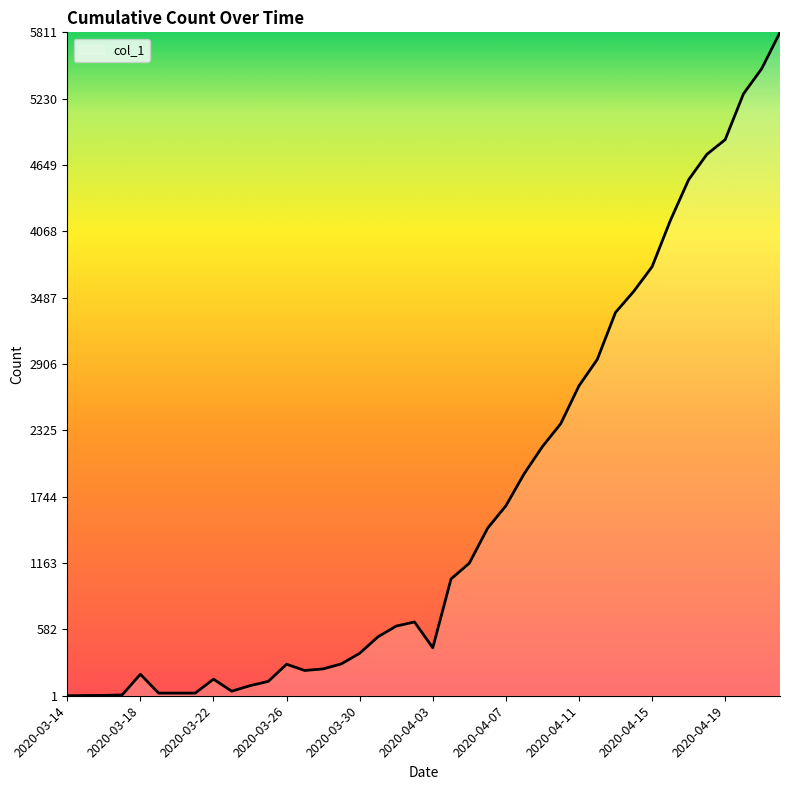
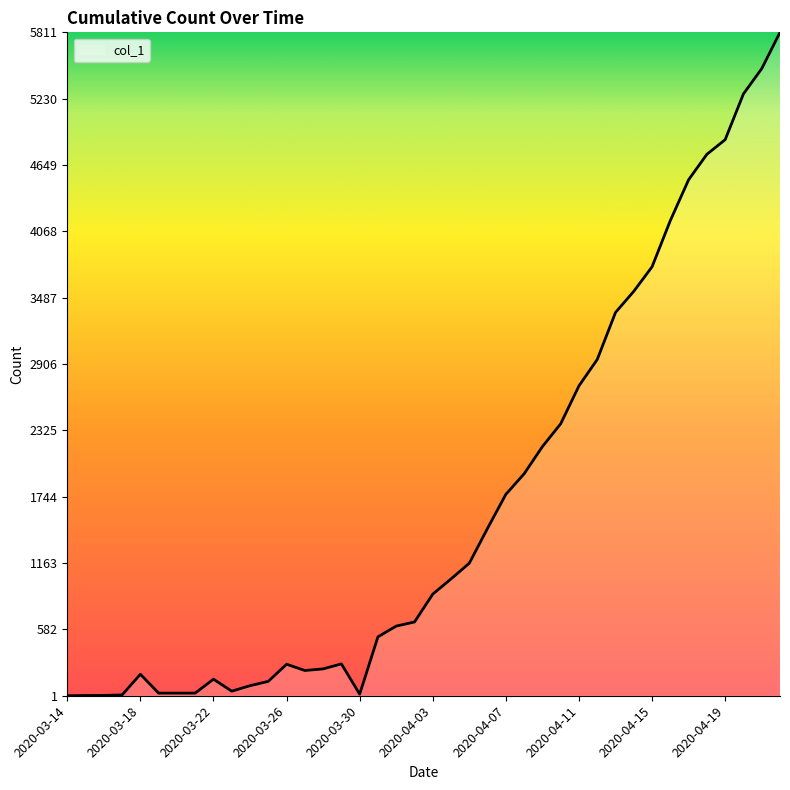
  {
    "2020-03-14": 0,
    "2020-03-18": 190,
    "2020-03-22": 150,
    "2020-03-26": 280,
-   "2020-03-30": 370,
-   "2020-04-03": 420,
-   "2020-04-07": 1660,
+   "2020-03-30": 20,
+   "2020-04-03": 890,
+   "2020-04-07": 1770,
    "2020-04-11": 2720,
    "2020-04-15": 3760,
    "2020-04-19": 4870
  }
